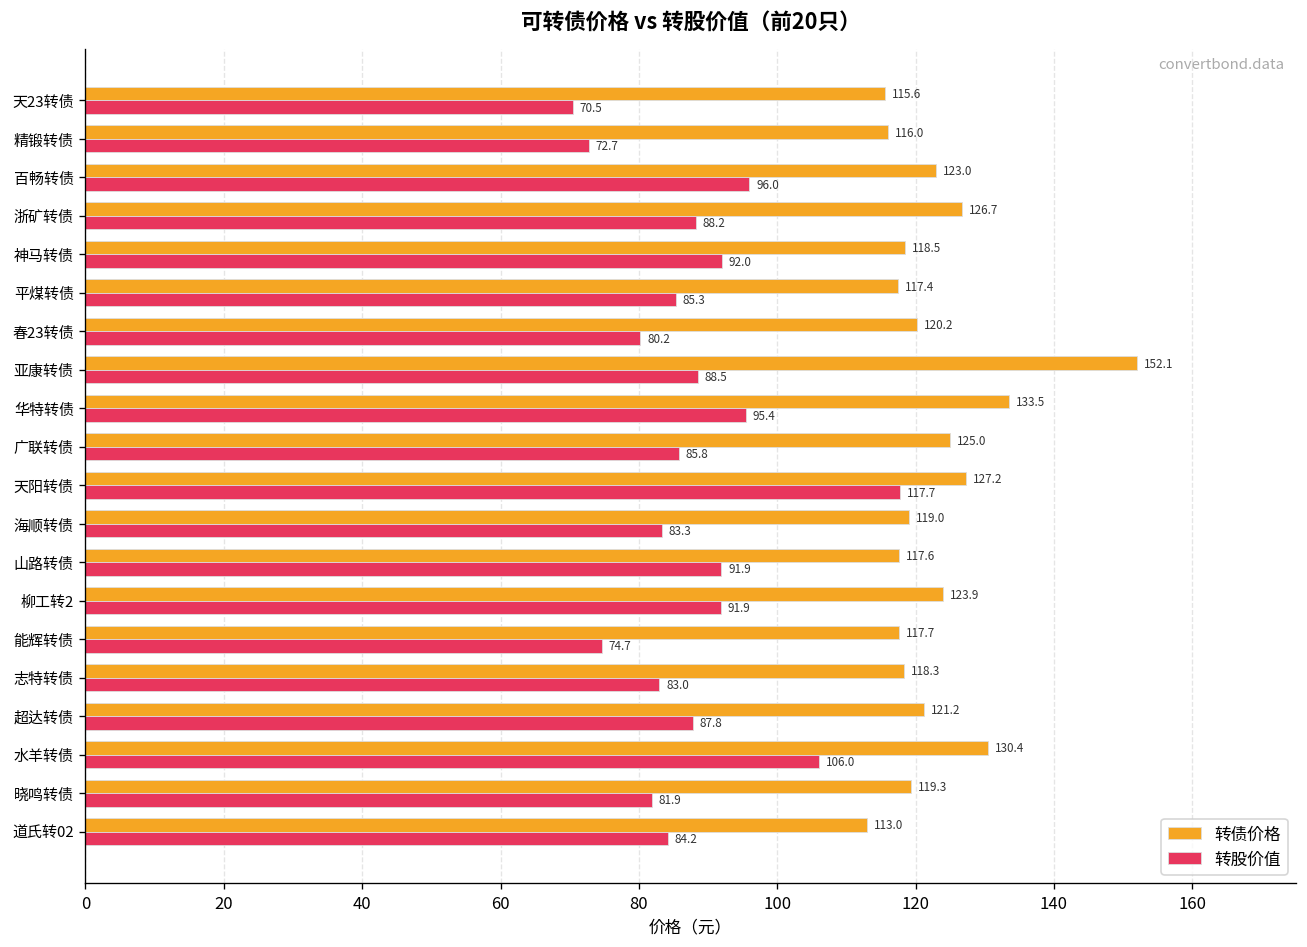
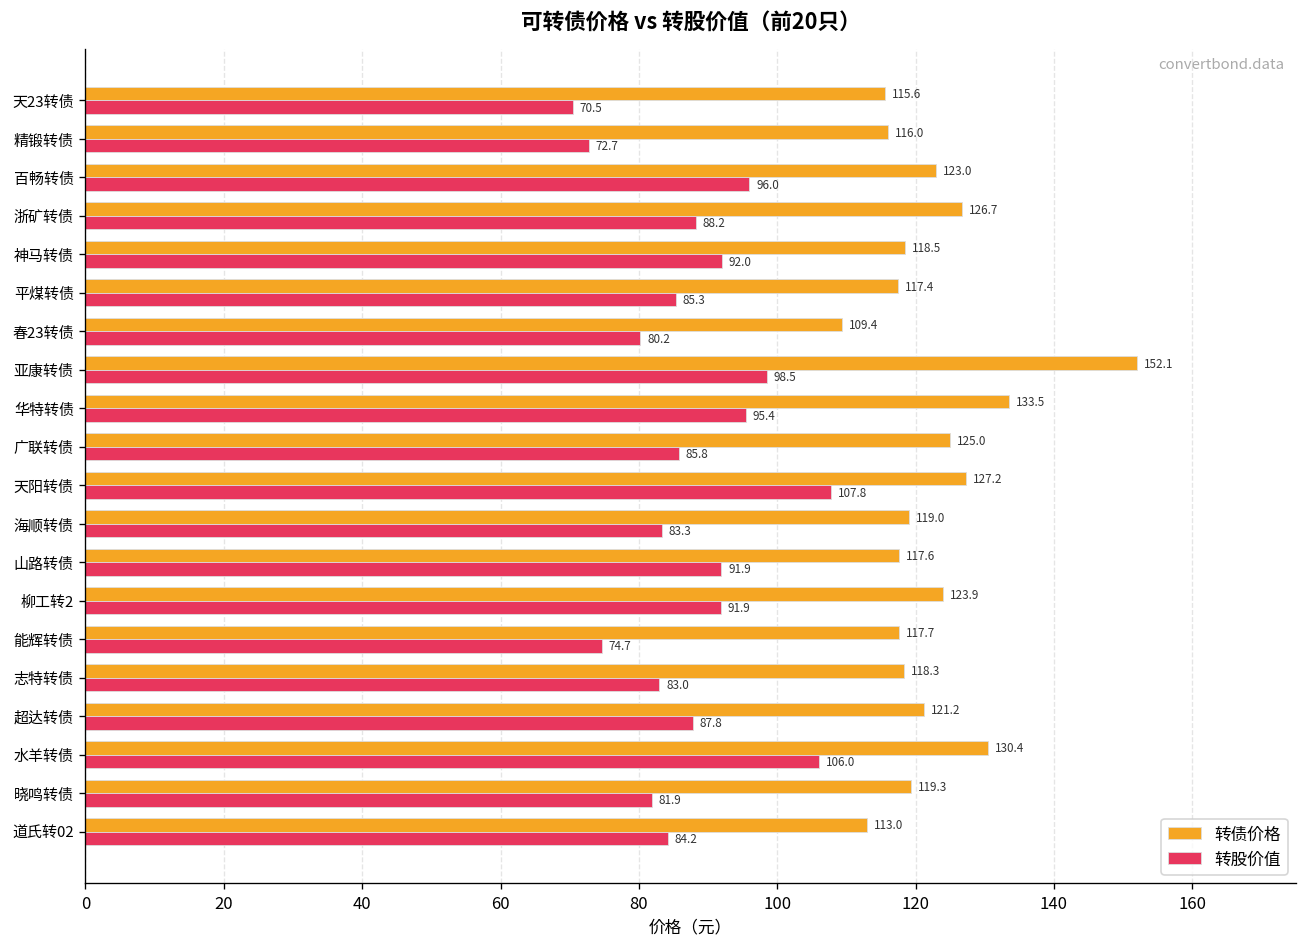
  {
    "转债价格": {
      "天23转债": 115.6,
      "精锻转债": 116.0,
      "百畅转债": 123.0,
      "浙矿转债": 126.7,
      "神马转债": 118.5,
      "平煤转债": 117.4,
-     "春23转债": 120.2,
+     "春23转债": 109.4,
      "亚康转债": 152.1,
      "华特转债": 133.5,
      "广联转债": 125.0,
      "天阳转债": 127.2,
      "海顺转债": 119.0,
      "山路转债": 117.6,
      "柳工转2": 123.9,
      "能辉转债": 117.7,
      "志特转债": 118.3,
      "超达转债": 121.2,
      "水羊转债": 130.4,
      "晓鸣转债": 119.3,
      "道氏转02": 113.0
    },
    "转股价值": {
      "天23转债": 70.5,
      "精锻转债": 72.7,
      "百畅转债": 96.0,
      "浙矿转债": 88.2,
      "神马转债": 92.0,
      "平煤转债": 85.3,
      "春23转债": 80.2,
-     "亚康转债": 88.5,
+     "亚康转债": 98.5,
      "华特转债": 95.4,
      "广联转债": 85.8,
-     "天阳转债": 117.7,
+     "天阳转债": 107.8,
      "海顺转债": 83.3,
      "山路转债": 91.9,
      "柳工转2": 91.9,
      "能辉转债": 74.7,
      "志特转债": 83.0,
      "超达转债": 87.8,
      "水羊转债": 106.0,
      "晓鸣转债": 81.9,
      "道氏转02": 84.2
    }
  }
